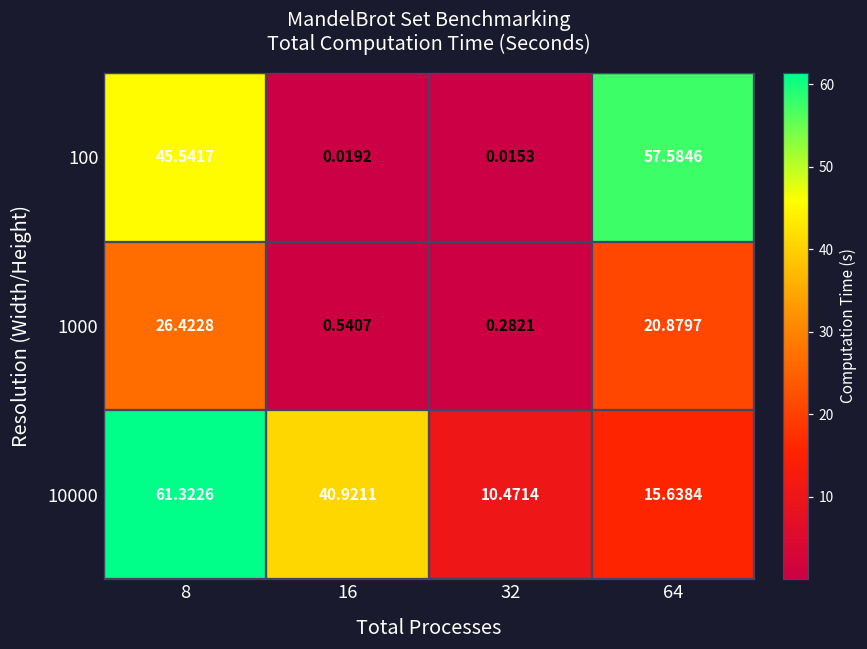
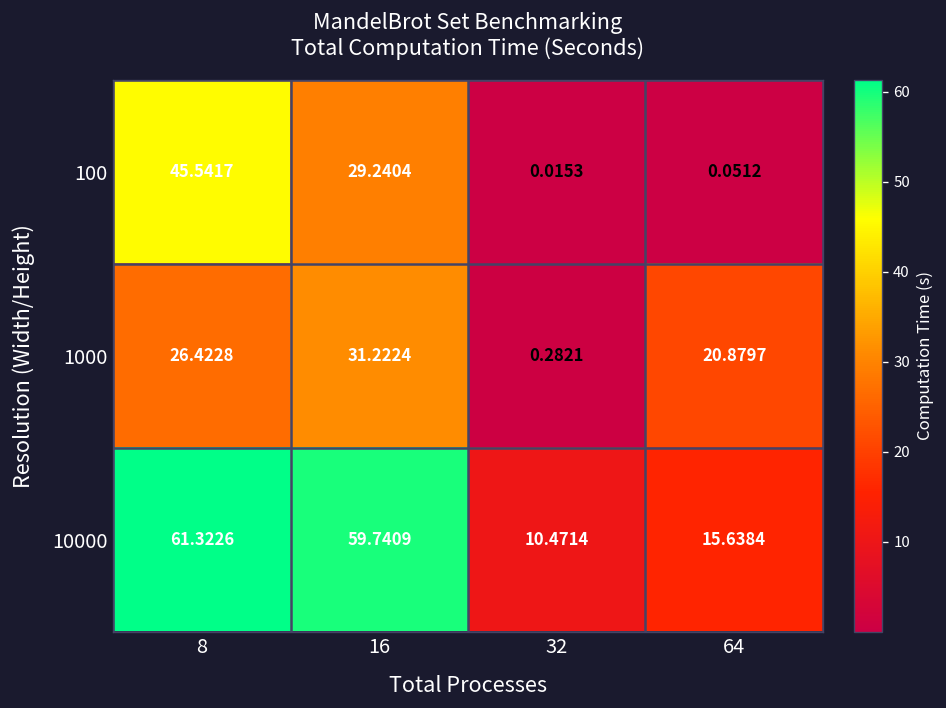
  {
    "100": {
      "8": 45.5417,
-     "16": 0.0192,
+     "16": 29.2404,
      "32": 0.0153,
-     "64": 57.5846
+     "64": 0.0512
    },
    "1000": {
      "8": 26.4228,
-     "16": 0.5407,
+     "16": 31.2224,
      "32": 0.2821,
      "64": 20.8797
    },
    "10000": {
      "8": 61.3226,
-     "16": 40.9211,
+     "16": 59.7409,
      "32": 10.4714,
      "64": 15.6384
    }
  }
